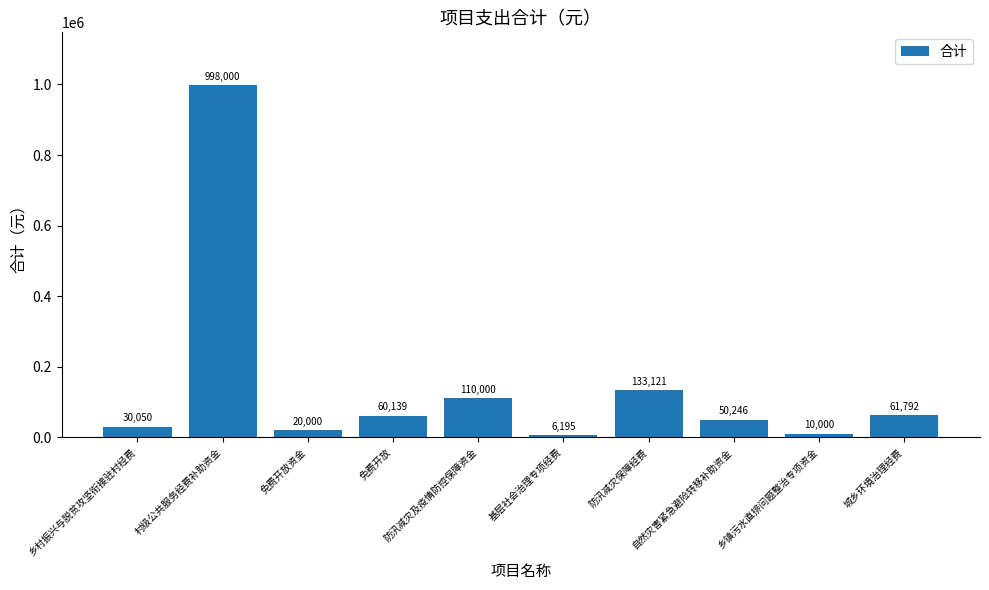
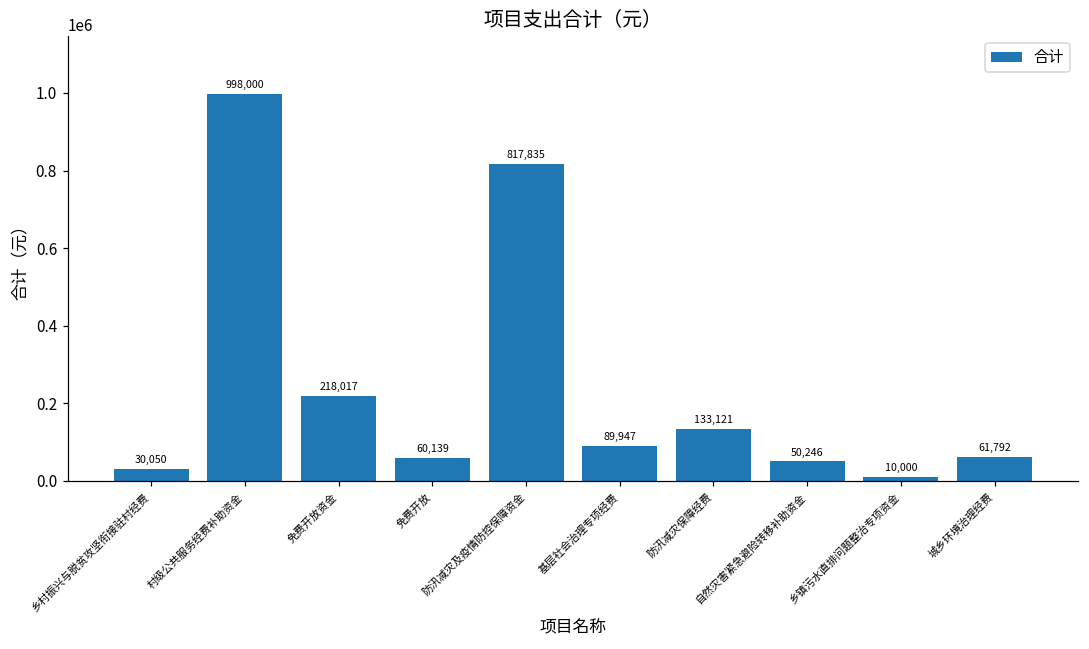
  {
    "乡村振兴与脱贫攻坚衔接驻村经费": "30,050",
    "村级公共服务经费补助资金": "998,000",
-   "免费开放资金": "20,000",
+   "免费开放资金": "218,017",
    "免费开放": "60,139",
-   "防汛减灾及疫情防控保障资金": "110,000",
-   "基层社会治理专项经费": "6,195",
+   "防汛减灾及疫情防控保障资金": "817,835",
+   "基层社会治理专项经费": "89,947",
    "防汛减灾保障经费": "133,121",
    "自然灾害紧急避险转移补助资金": "50,246",
    "乡镇污水直排问题整治专项资金": "10,000",
    "城乡环境治理经费": "61,792"
  }
